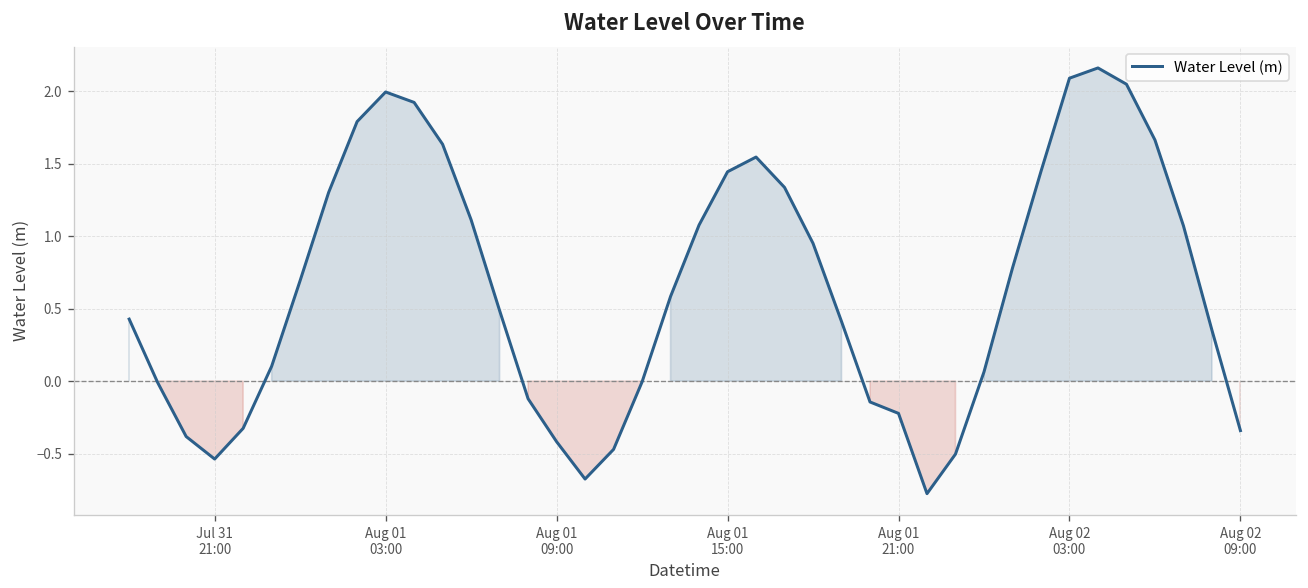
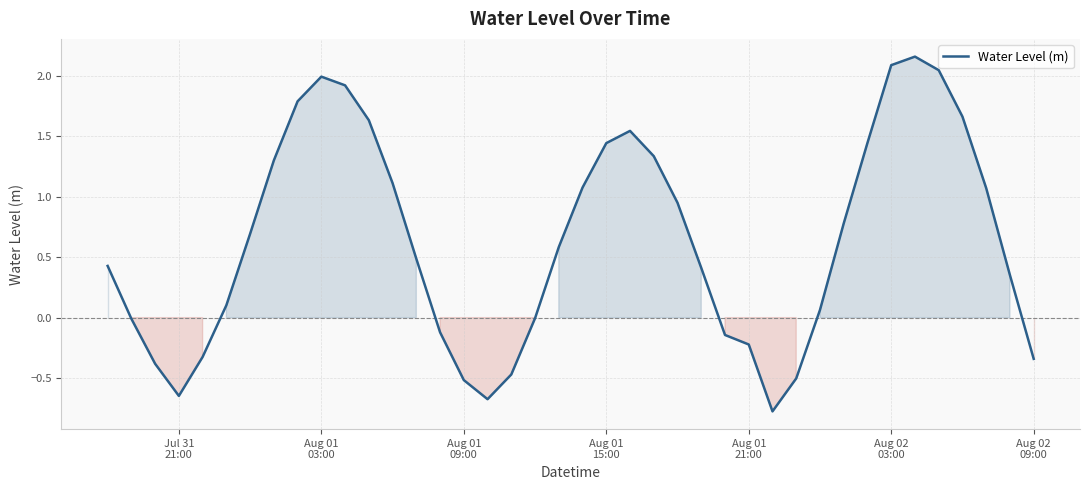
  {
-   "Jul 31 21:00": -0.54,
+   "Jul 31 21:00": -0.65,
    "Aug 01 03:00": 1.99,
-   "Aug 01 09:00": -0.42,
+   "Aug 01 09:00": -0.52,
    "Aug 01 15:00": 1.44,
    "Aug 01 21:00": -0.22,
    "Aug 02 03:00": 2.09,
    "Aug 02 09:00": -0.34
  }
